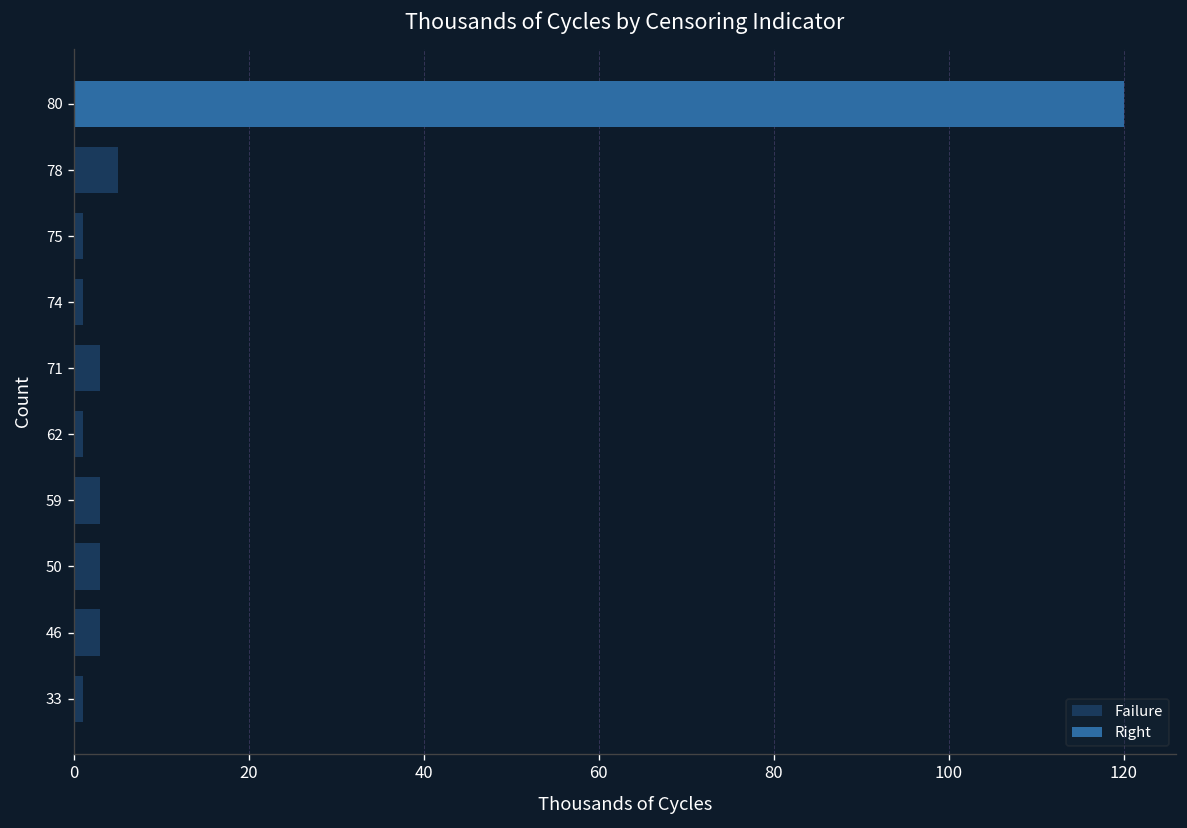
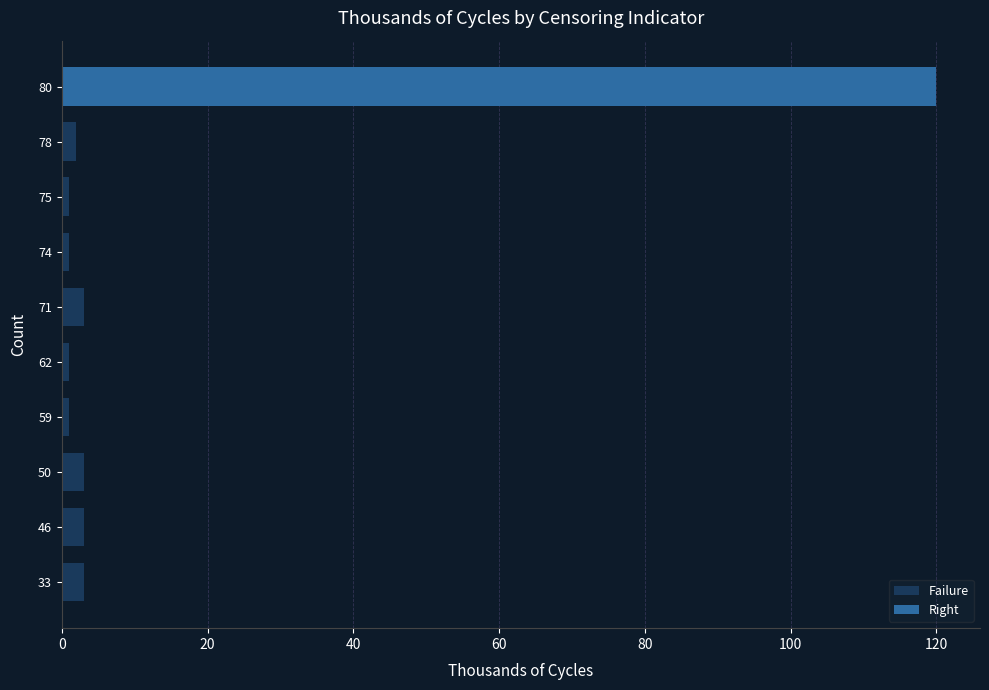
  {
    "Failure": {
-     "78": 5,
+     "78": 2,
      "75": 1,
      "74": 1,
      "71": 3,
      "62": 1,
-     "59": 3,
+     "59": 1,
      "50": 3,
      "46": 3,
-     "33": 1
+     "33": 3
    },
    "Right": {
      "80": 120
    }
  }
